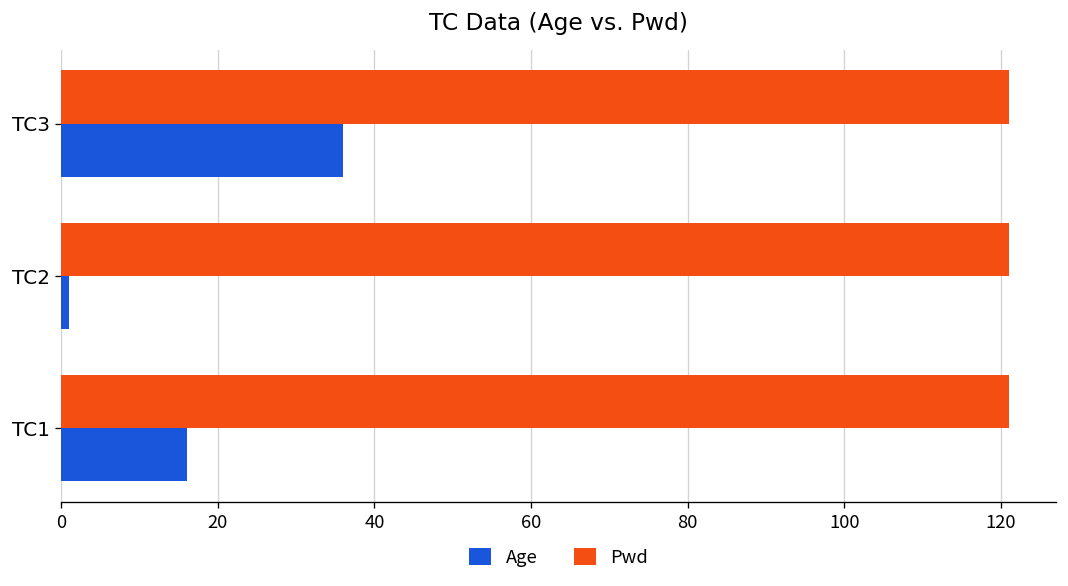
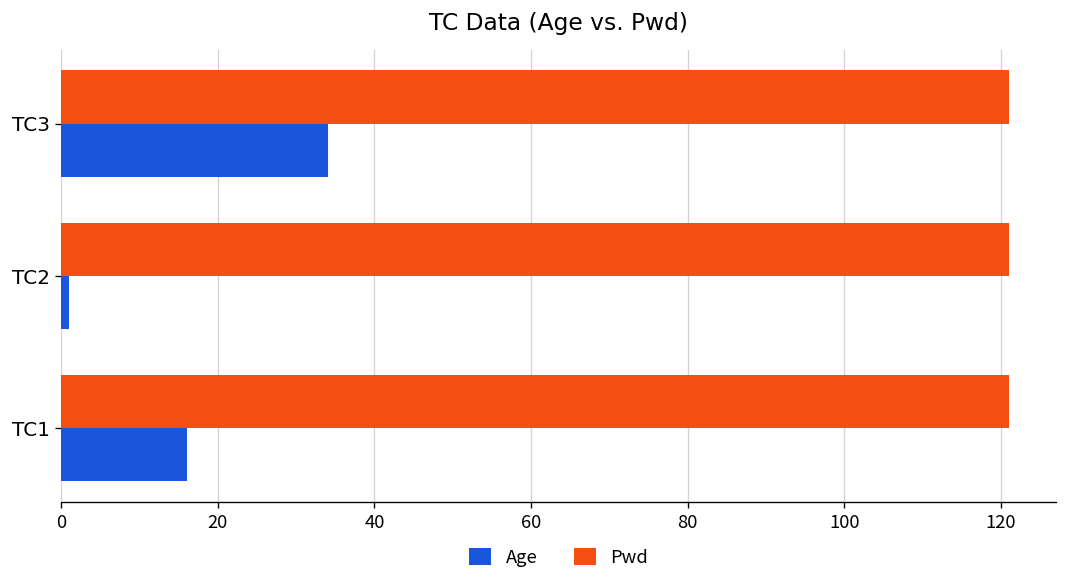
  {
    "Age": {
-     "TC3": 36,
+     "TC3": 34,
      "TC2": 1,
      "TC1": 16
    },
    "Pwd": {
      "TC3": 121,
      "TC2": 121,
      "TC1": 121
    }
  }
